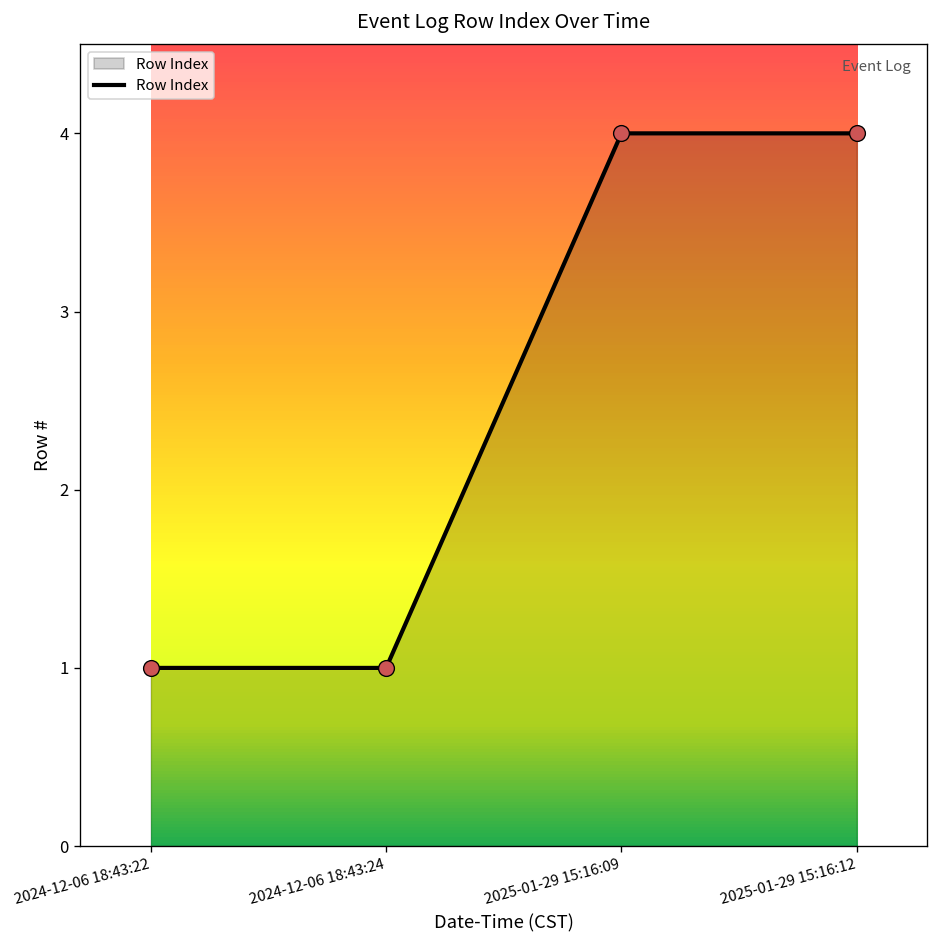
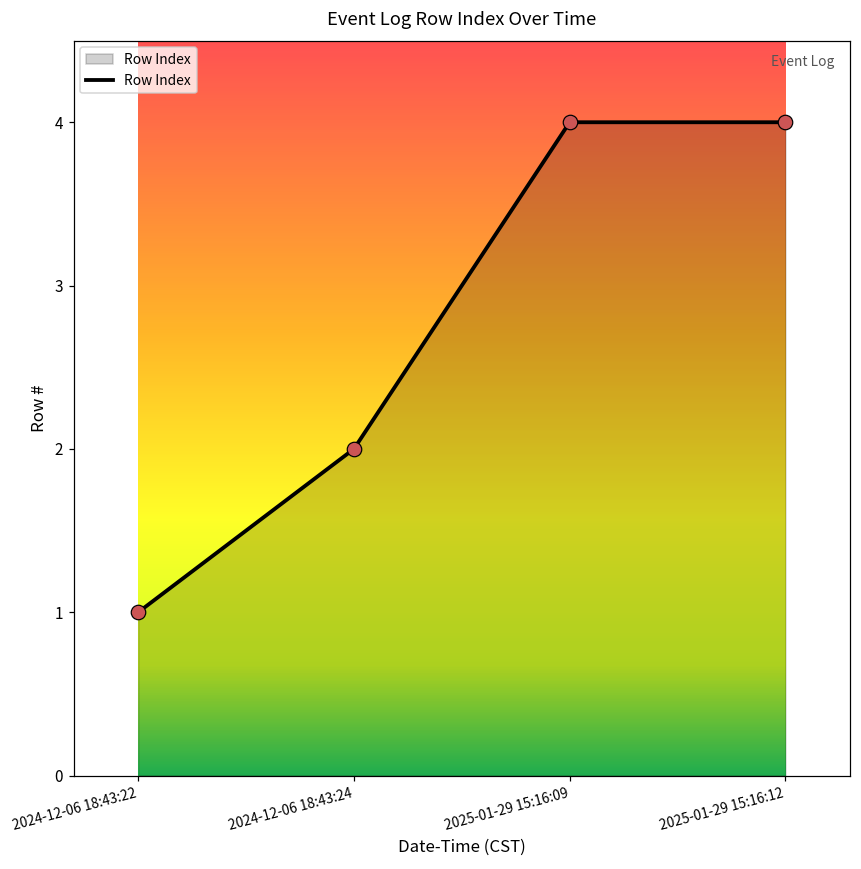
  {
    "2024-12-06 18:43:22": 1,
-   "2024-12-06 18:43:24": 1,
+   "2024-12-06 18:43:24": 2,
    "2025-01-29 15:16:09": 4,
    "2025-01-29 15:16:12": 4
  }
